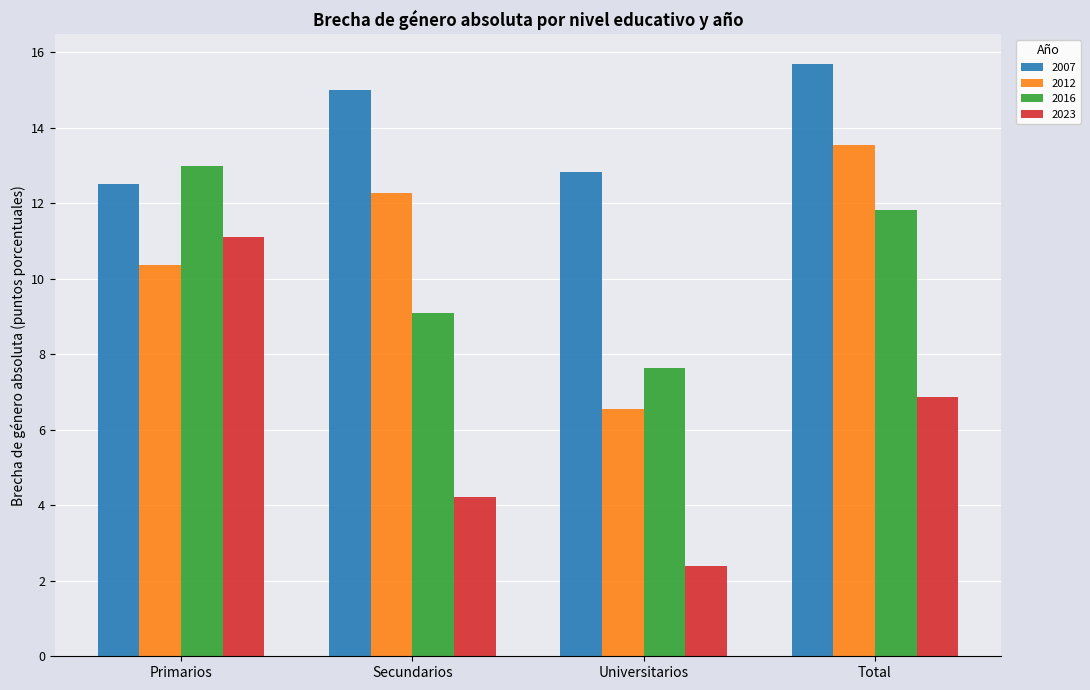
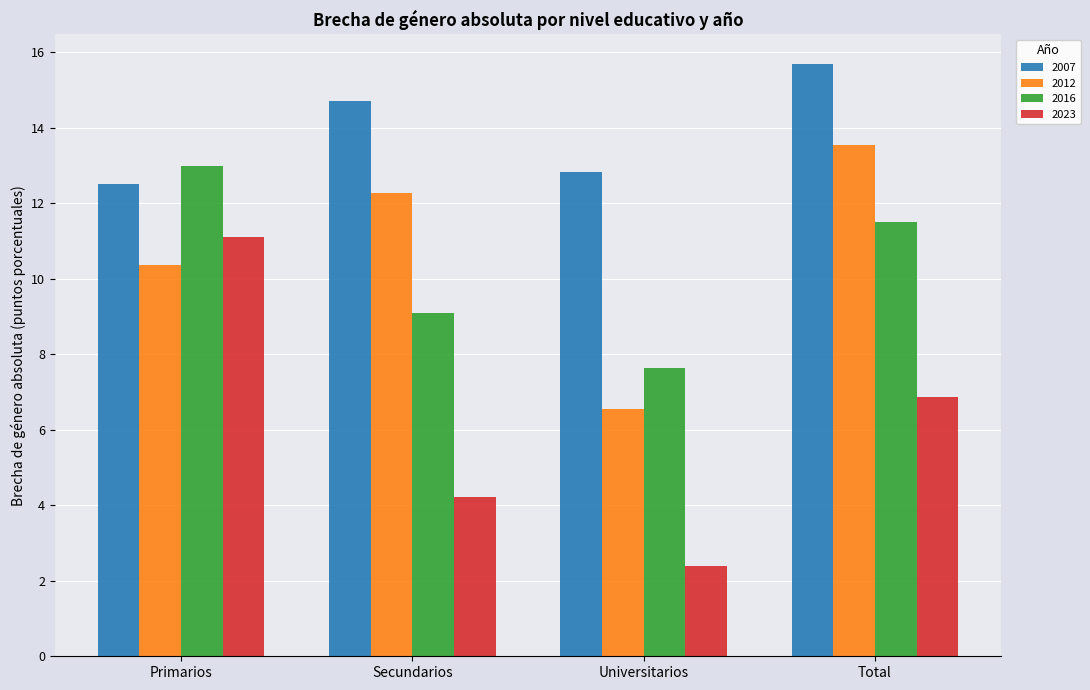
  {
    "2007": {
      "Primarios": 12.5,
-     "Secundarios": 15.0,
+     "Secundarios": 14.7,
      "Universitarios": 12.8,
      "Total": 15.7
    },
    "2012": {
      "Primarios": 10.4,
      "Secundarios": 12.3,
      "Universitarios": 6.6,
      "Total": 13.5
    },
    "2016": {
      "Primarios": 13.0,
      "Secundarios": 9.1,
      "Universitarios": 7.6,
-     "Total": 11.8
+     "Total": 11.5
    },
    "2023": {
      "Primarios": 11.1,
      "Secundarios": 4.2,
      "Universitarios": 2.4,
      "Total": 6.9
    }
  }
